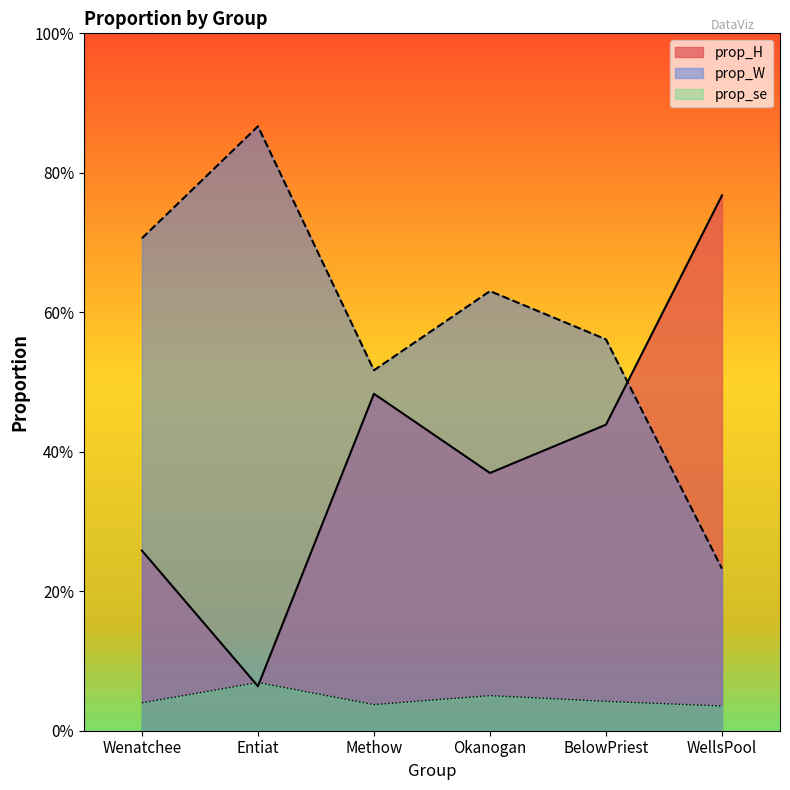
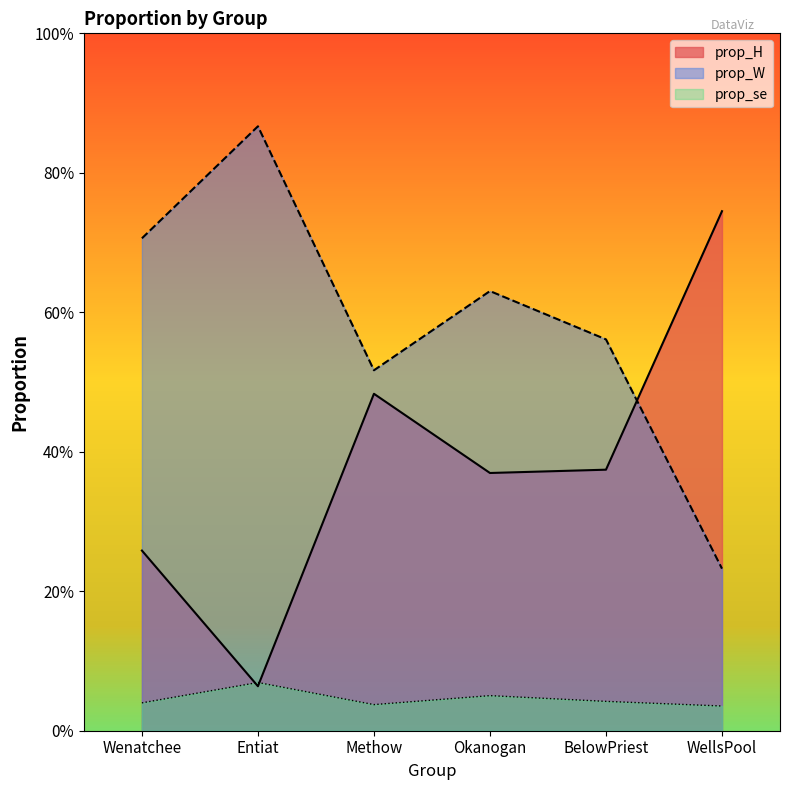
  {
    "prop_H": {
      "Wenatchee": "26%",
      "Entiat": "6%",
      "Methow": "48%",
      "Okanogan": "37%",
-     "BelowPriest": "44%",
-     "WellsPool": "77%"
+     "BelowPriest": "37%",
+     "WellsPool": "74%"
    },
    "prop_W": {
      "Wenatchee": "71%",
      "Entiat": "87%",
      "Methow": "52%",
      "Okanogan": "63%",
      "BelowPriest": "56%",
      "WellsPool": "23%"
    },
    "prop_se": {
      "Wenatchee": "4%",
      "Entiat": "7%",
      "Methow": "4%",
      "Okanogan": "5%",
      "BelowPriest": "4%",
      "WellsPool": "4%"
    }
  }
